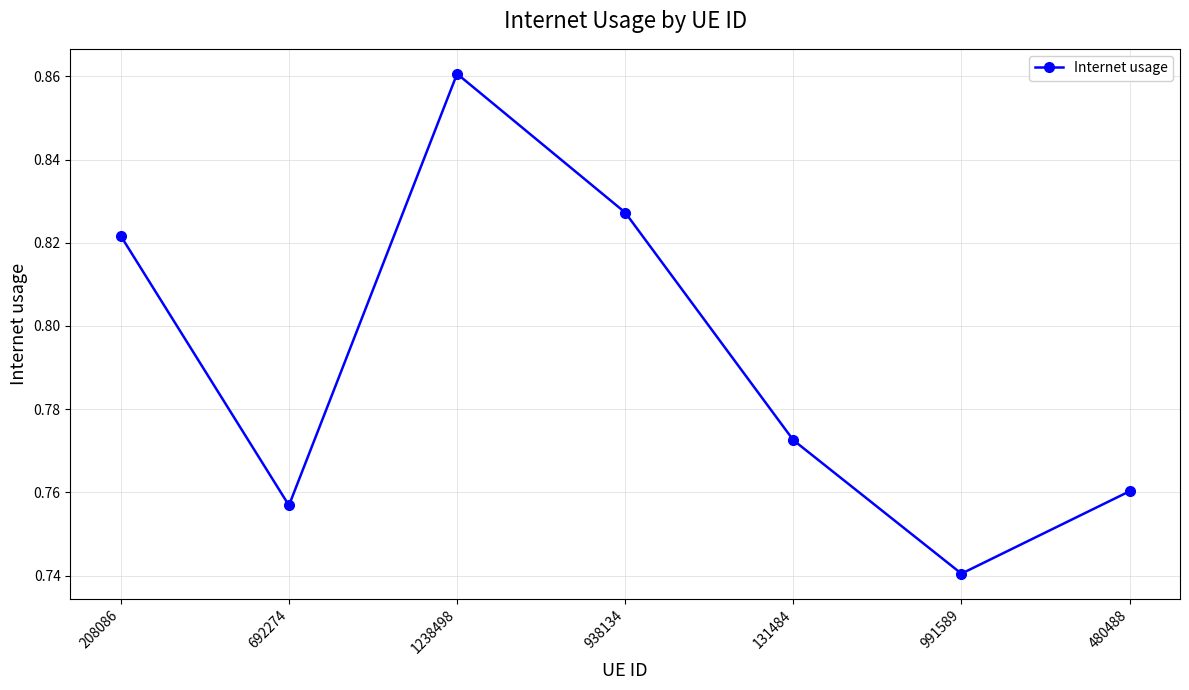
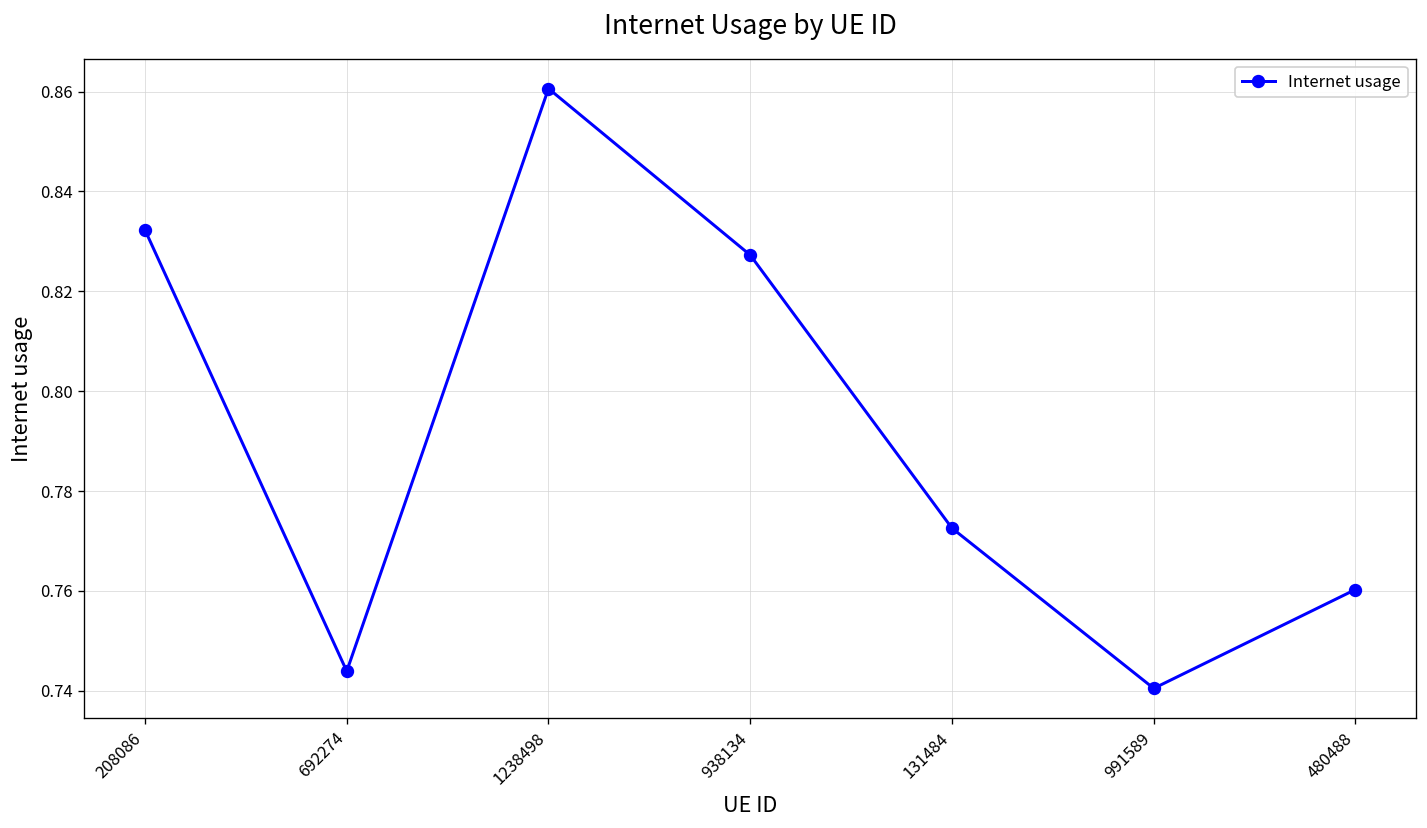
  {
-   "208086": 0.822,
-   "692274": 0.757,
+   "208086": 0.832,
+   "692274": 0.744,
    "1238498": 0.861,
    "938134": 0.827,
    "131484": 0.773,
    "991589": 0.740,
    "480488": 0.760
  }
